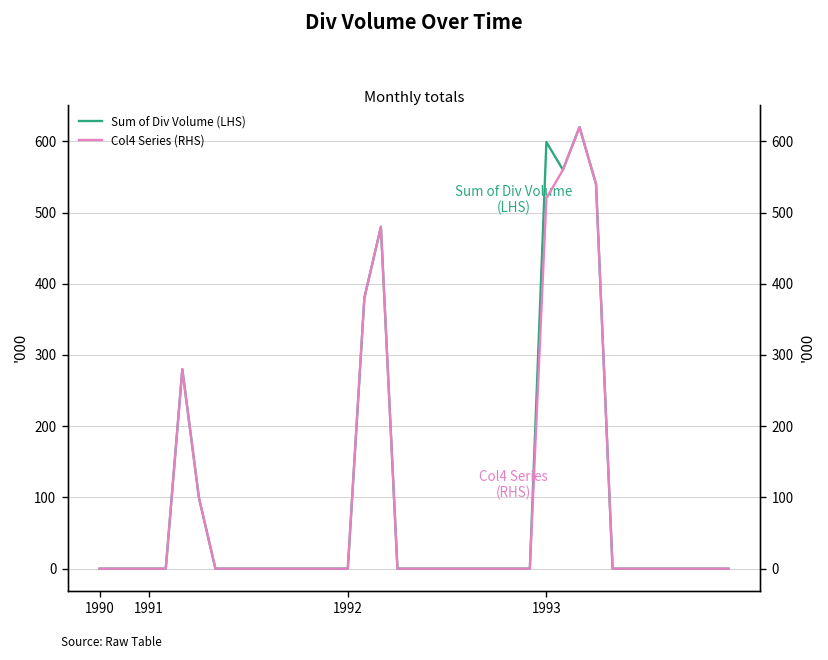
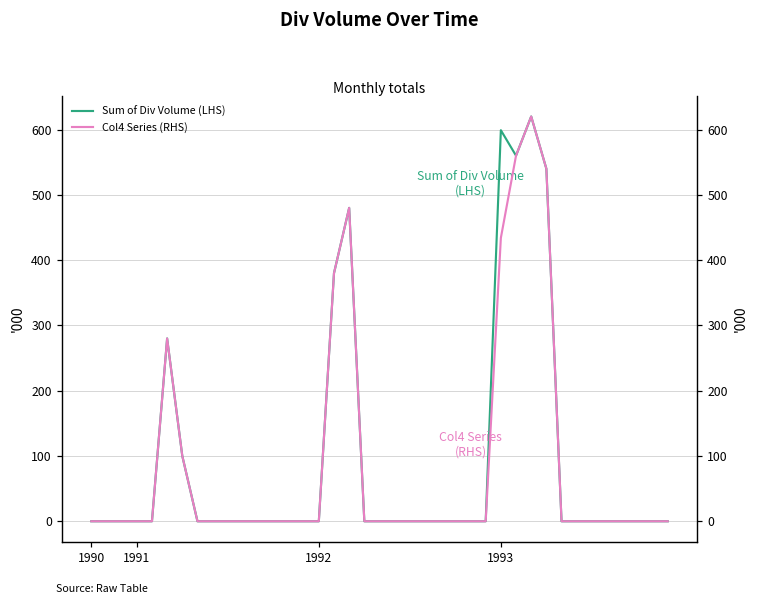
  {
    "Sum of Div Volume (LHS)": {
      "1990": 0,
      "1991": 0,
      "1992": 0,
      "1993": 600
    },
    "Col4 Series (RHS)": {
      "1990": 0,
      "1991": 0,
      "1992": 0,
-     "1993": 520
+     "1993": 430
    }
  }
